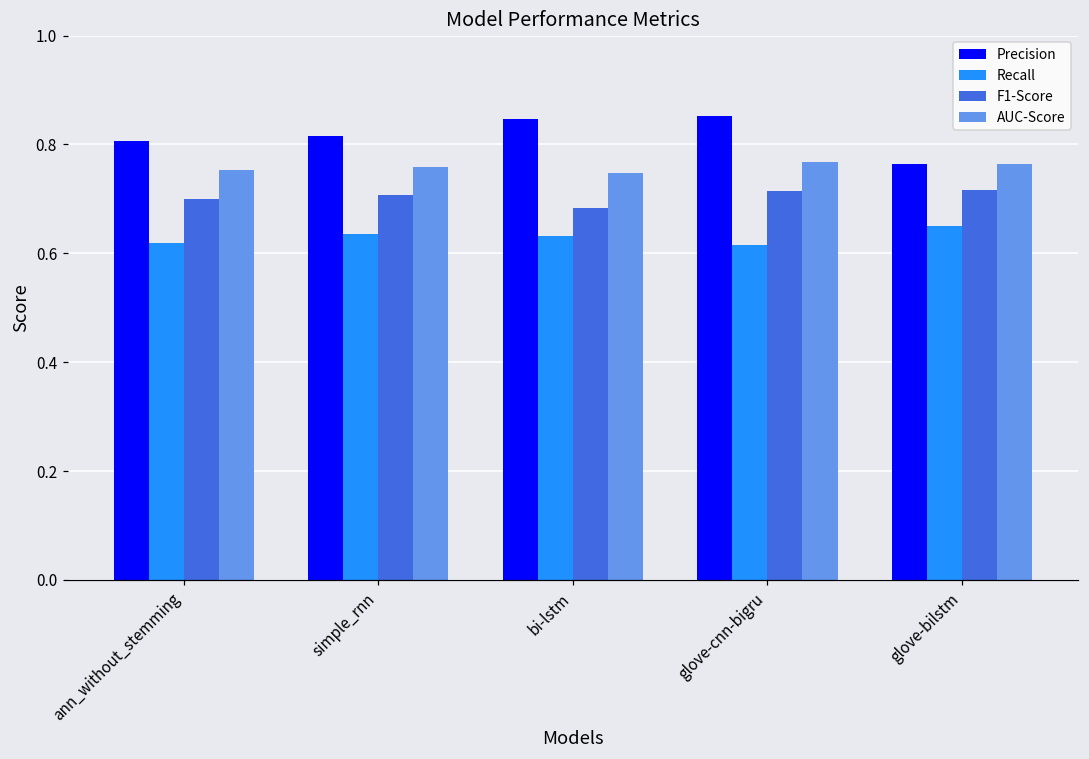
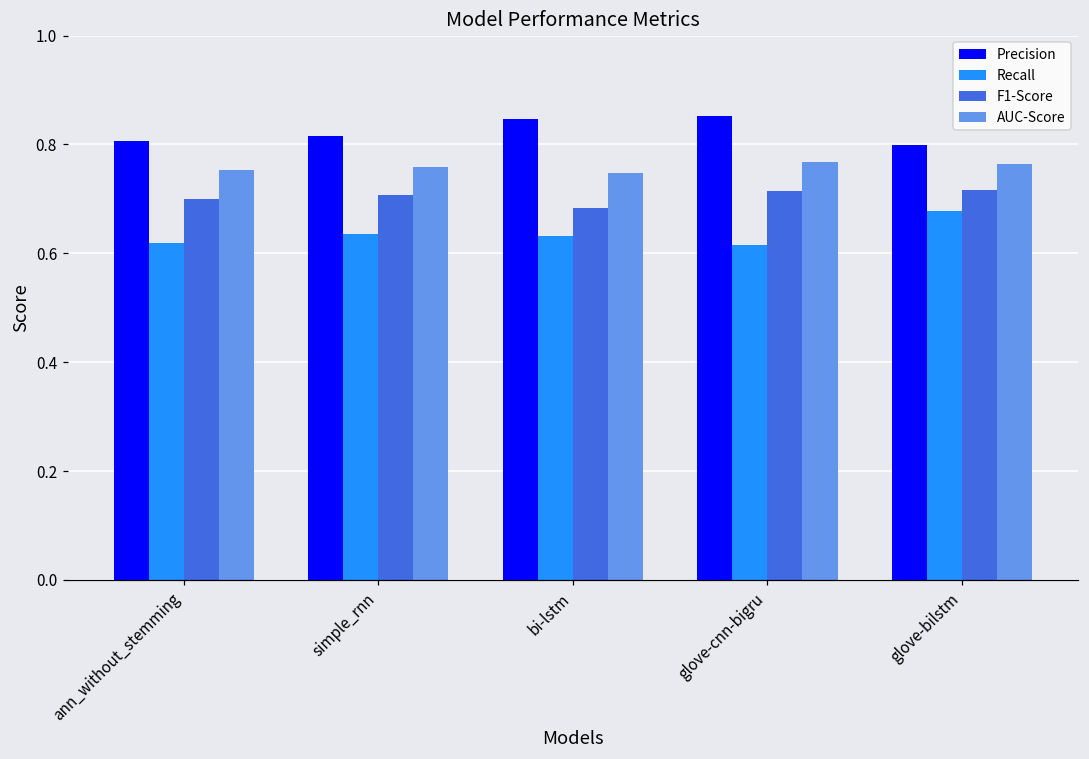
  {
    "Precision": {
      "ann_without_stemming": 0.81,
      "simple_rnn": 0.82,
      "bi-lstm": 0.85,
      "glove-cnn-bigru": 0.85,
-     "glove-bilstm": 0.76
+     "glove-bilstm": 0.80
    },
    "Recall": {
      "ann_without_stemming": 0.62,
      "simple_rnn": 0.64,
      "bi-lstm": 0.63,
      "glove-cnn-bigru": 0.62,
-     "glove-bilstm": 0.65
+     "glove-bilstm": 0.68
    }
  }
